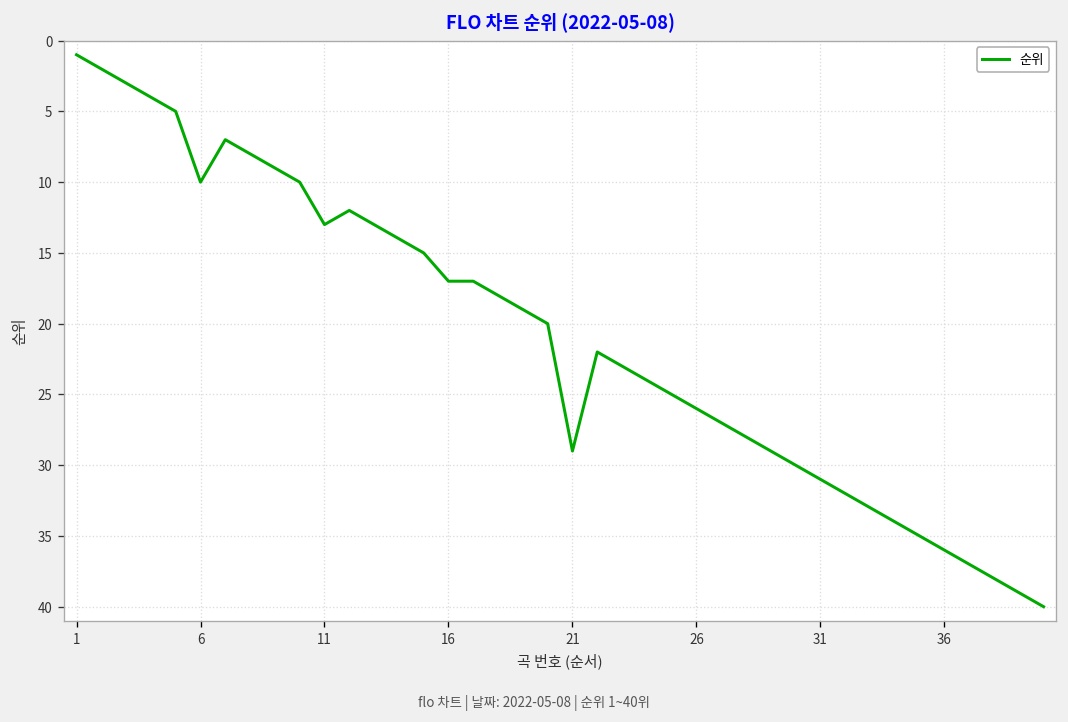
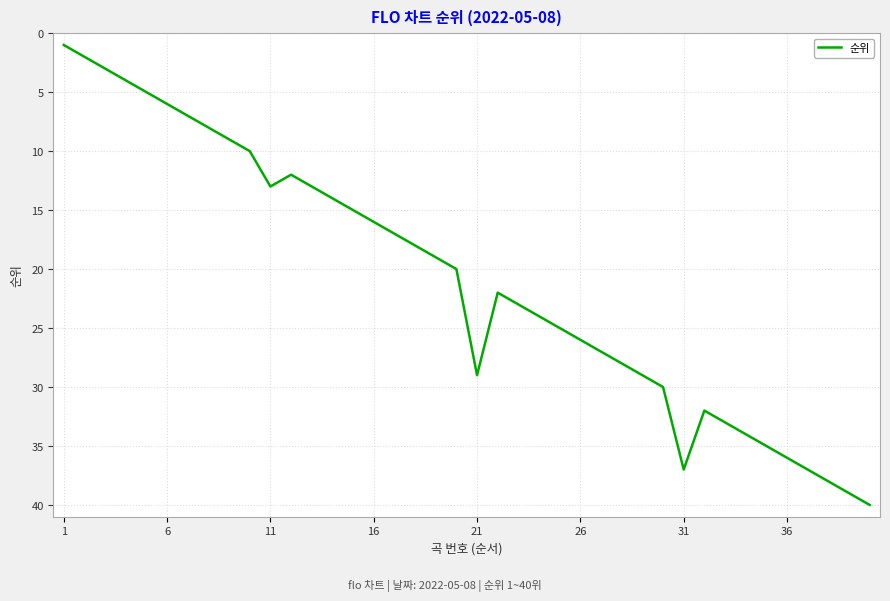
  {
    "1": 1,
-   "6": 10,
+   "6": 6,
    "11": 13,
-   "16": 17,
+   "16": 16,
    "21": 29,
    "26": 26,
-   "31": 31,
+   "31": 37,
    "36": 36
  }
